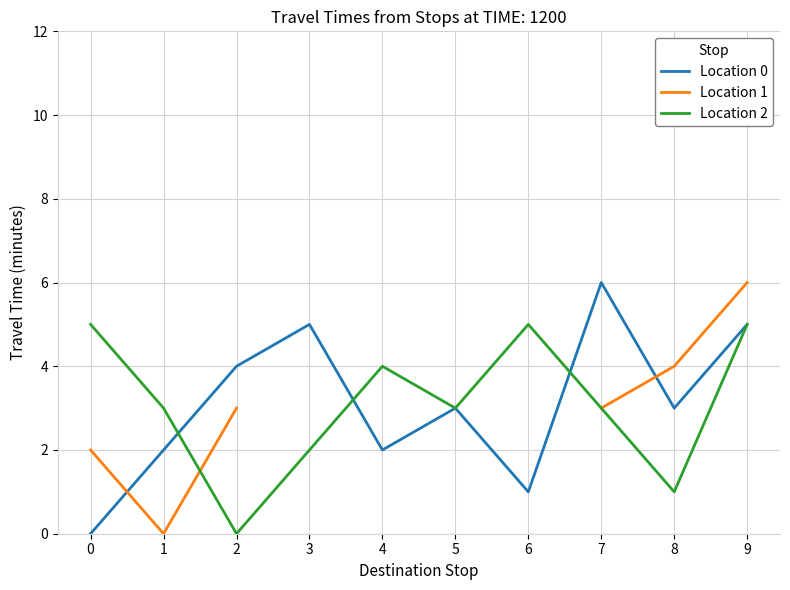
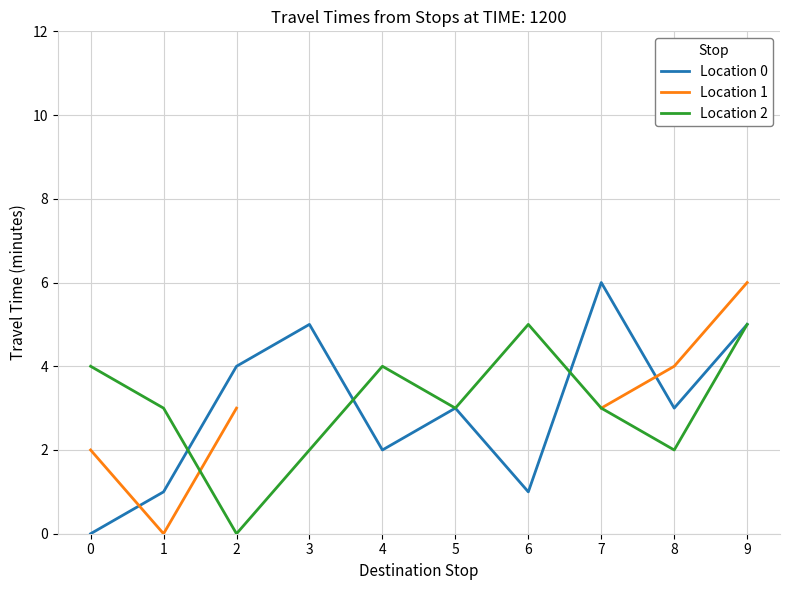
  {
    "Location 0": {
      "0": 0,
-     "1": 2,
+     "1": 1,
      "2": 4,
      "3": 5,
      "4": 2,
      "6": 1,
      "7": 6,
      "8": 3
    },
    "Location 1": {
      "0": 2,
      "1": 0,
      "2": 3,
      "8": 4,
      "9": 6
    },
    "Location 2": {
-     "0": 5,
+     "0": 4,
      "1": 3,
      "2": 0,
      "3": 2,
      "4": 4,
      "6": 5,
-     "8": 1
+     "8": 2
    }
  }
